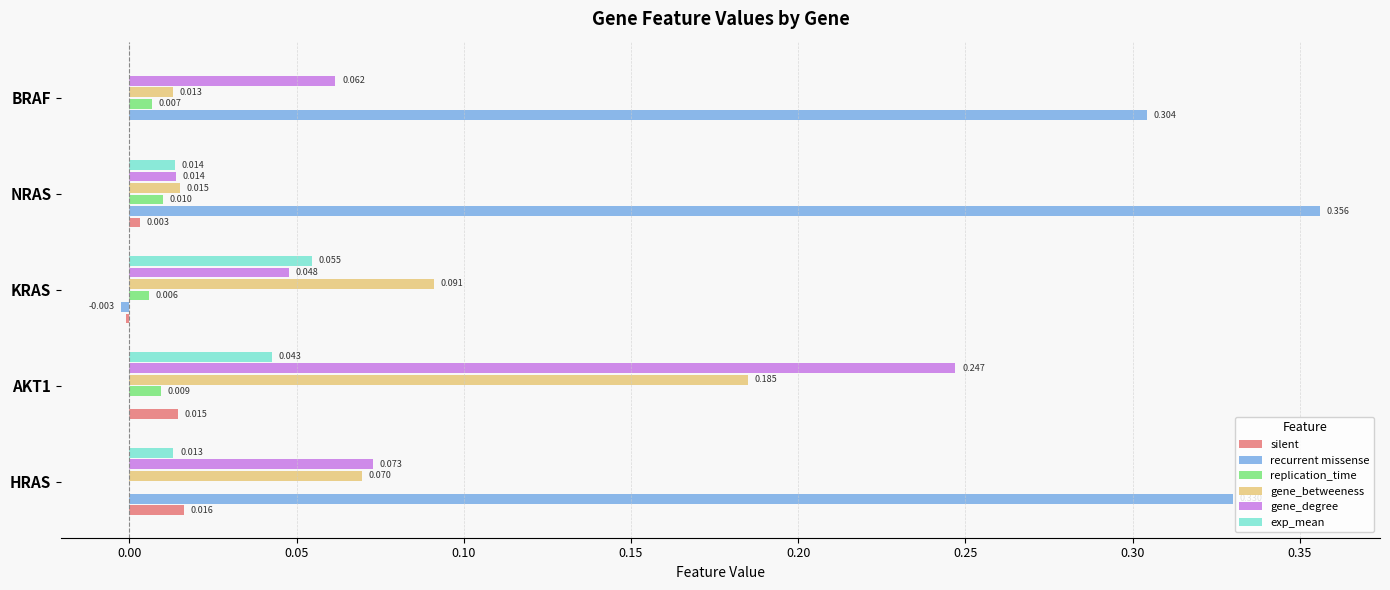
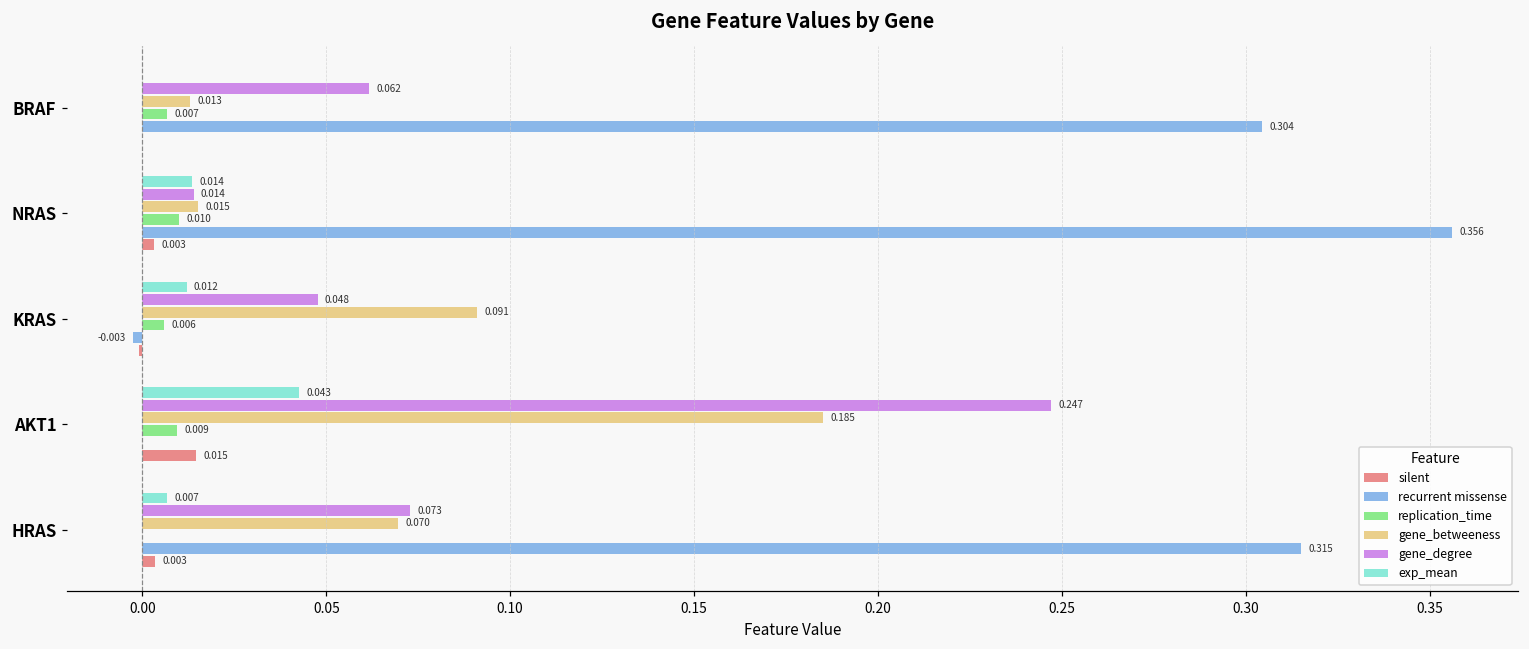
  {
    "silent": {
      "NRAS": 0.003,
      "AKT1": 0.015,
-     "HRAS": 0.016
+     "HRAS": 0.003
    },
    "recurrent missense": {
      "AKT1": 0.000,
-     "HRAS": 0.330
+     "HRAS": 0.315
    },
    "replication_time": {
      "BRAF": 0.007,
      "NRAS": 0.010,
      "KRAS": 0.006,
      "AKT1": 0.009
    },
    "gene_betweeness": {
      "BRAF": 0.013,
      "NRAS": 0.015,
      "KRAS": 0.091,
      "AKT1": 0.185,
      "HRAS": 0.070
    },
    "gene_degree": {
      "BRAF": 0.062,
      "NRAS": 0.014,
      "KRAS": 0.048,
      "AKT1": 0.247,
      "HRAS": 0.073
    },
    "exp_mean": {
      "NRAS": 0.014,
-     "KRAS": 0.055,
+     "KRAS": 0.012,
      "AKT1": 0.043,
-     "HRAS": 0.013
+     "HRAS": 0.007
    }
  }
